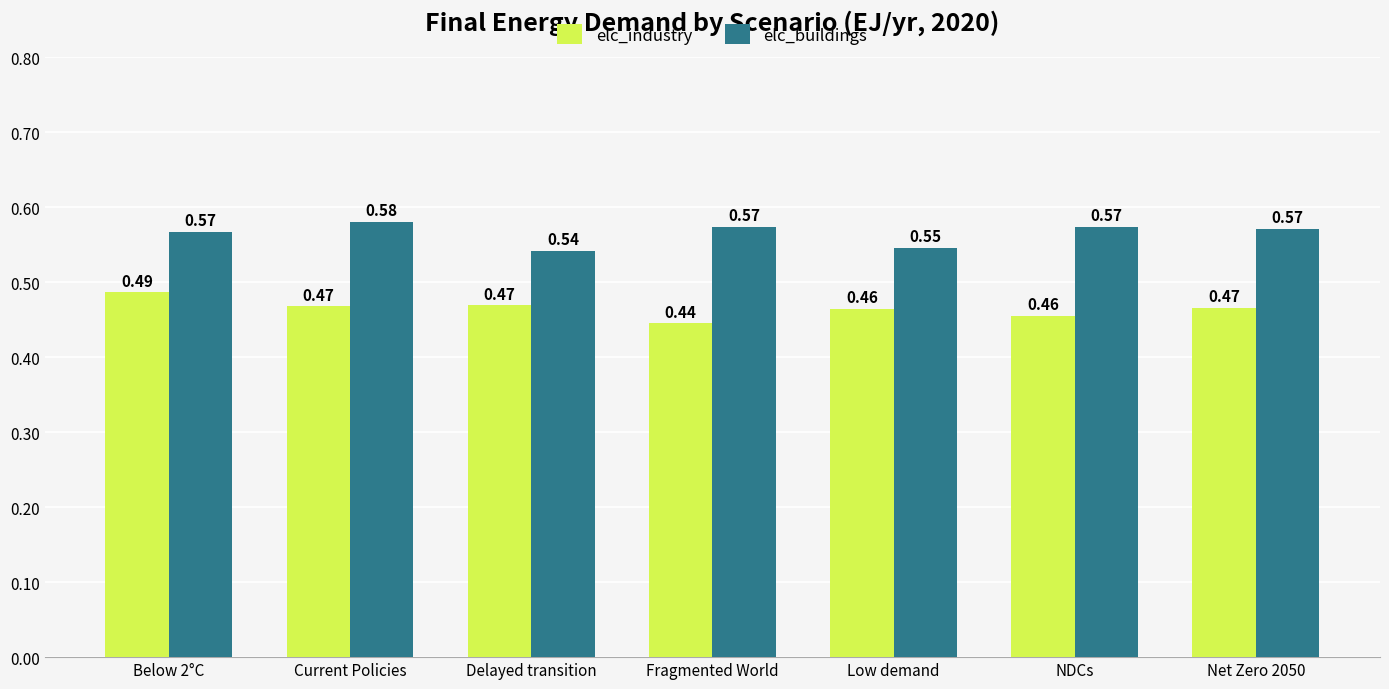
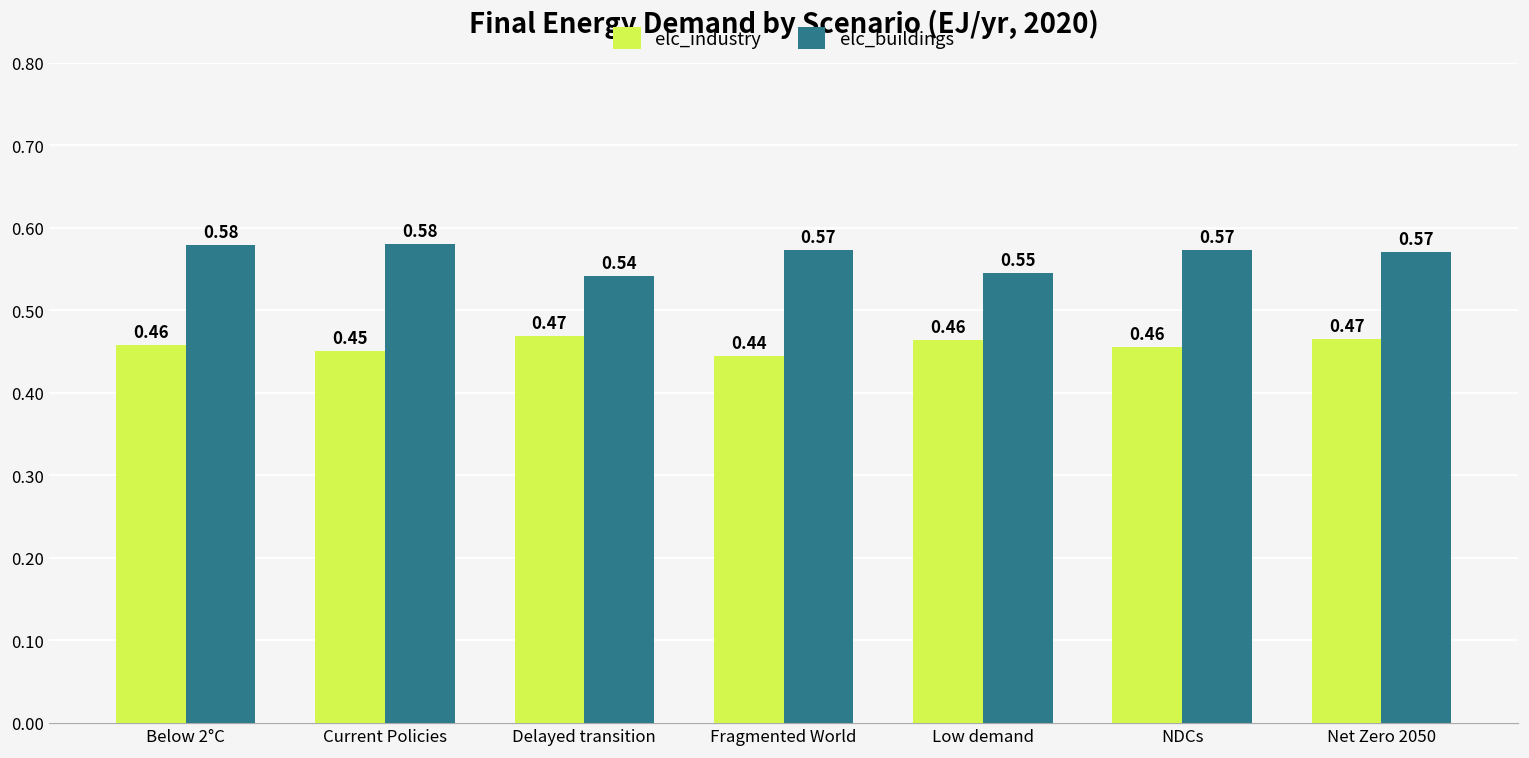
  {
    "elc_industry": {
-     "Below 2°C": 0.49,
-     "Current Policies": 0.47,
+     "Below 2°C": 0.46,
+     "Current Policies": 0.45,
      "Delayed transition": 0.47,
      "Fragmented World": 0.44,
      "Low demand": 0.46,
      "NDCs": 0.46,
      "Net Zero 2050": 0.47
    },
    "elc_buildings": {
-     "Below 2°C": 0.57,
+     "Below 2°C": 0.58,
      "Current Policies": 0.58,
      "Delayed transition": 0.54,
      "Fragmented World": 0.57,
      "Low demand": 0.55,
      "NDCs": 0.57,
      "Net Zero 2050": 0.57
    }
  }
